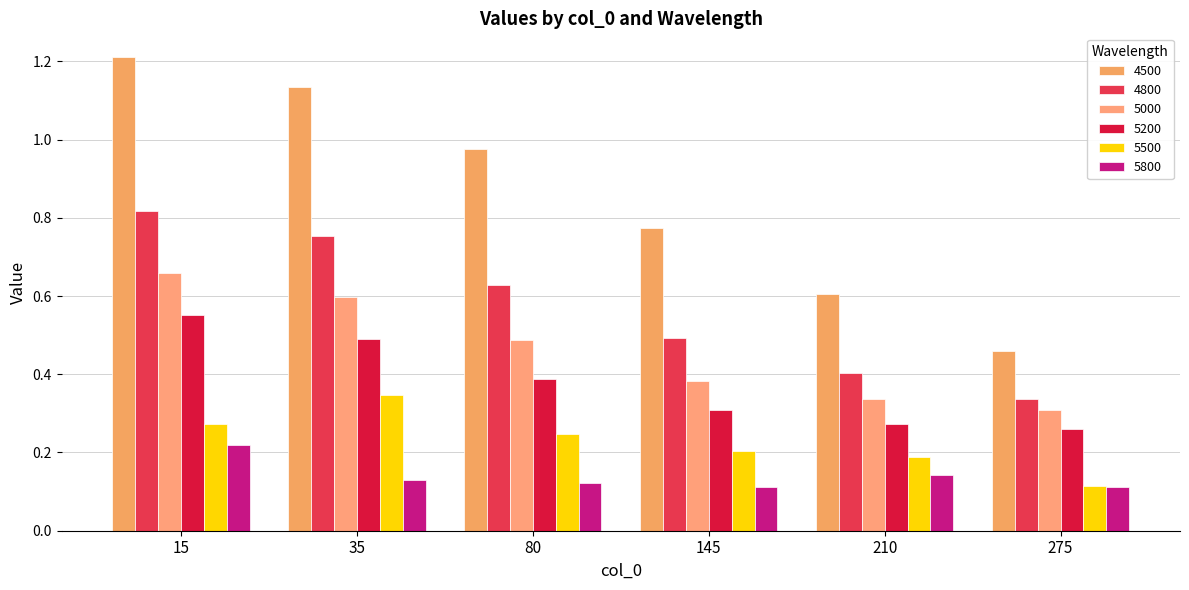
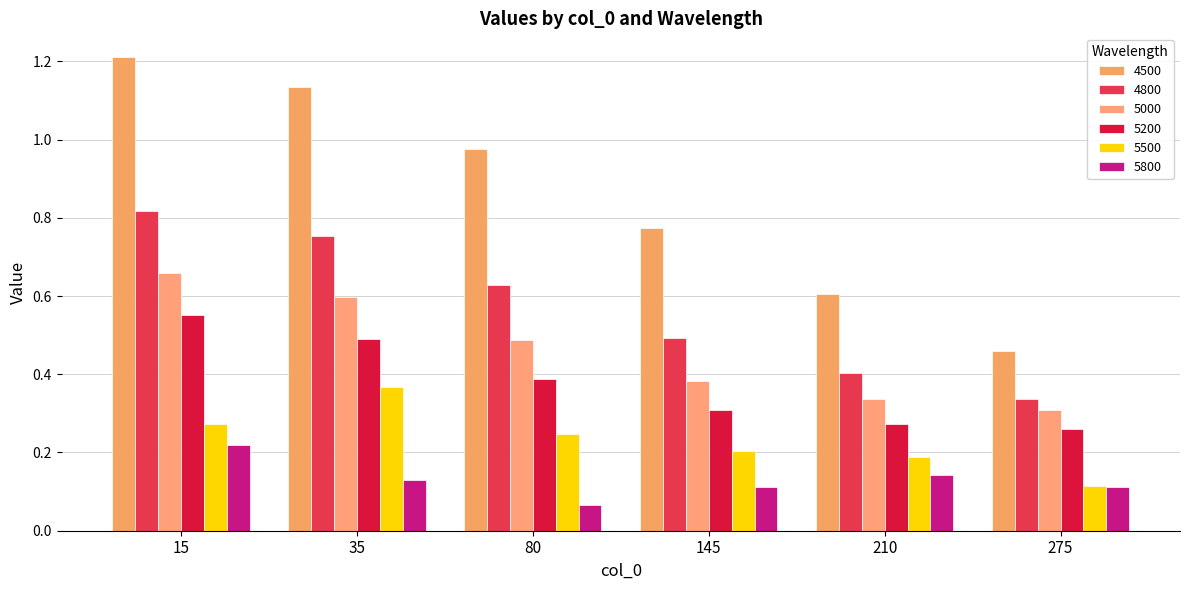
  {
    "5500": {
      "15": 0.27,
-     "35": 0.35,
+     "35": 0.37,
      "80": 0.25,
      "145": 0.21,
      "210": 0.19,
      "275": 0.11
    },
    "5800": {
      "15": 0.22,
      "35": 0.13,
-     "80": 0.12,
+     "80": 0.07,
      "145": 0.11,
      "210": 0.14,
      "275": 0.11
    }
  }
